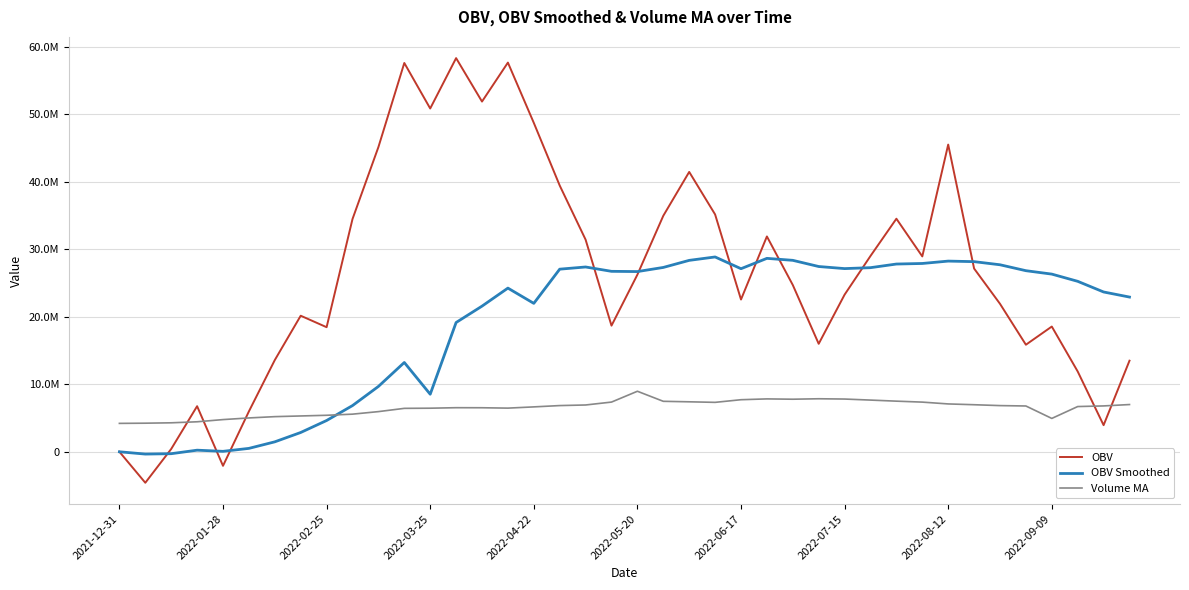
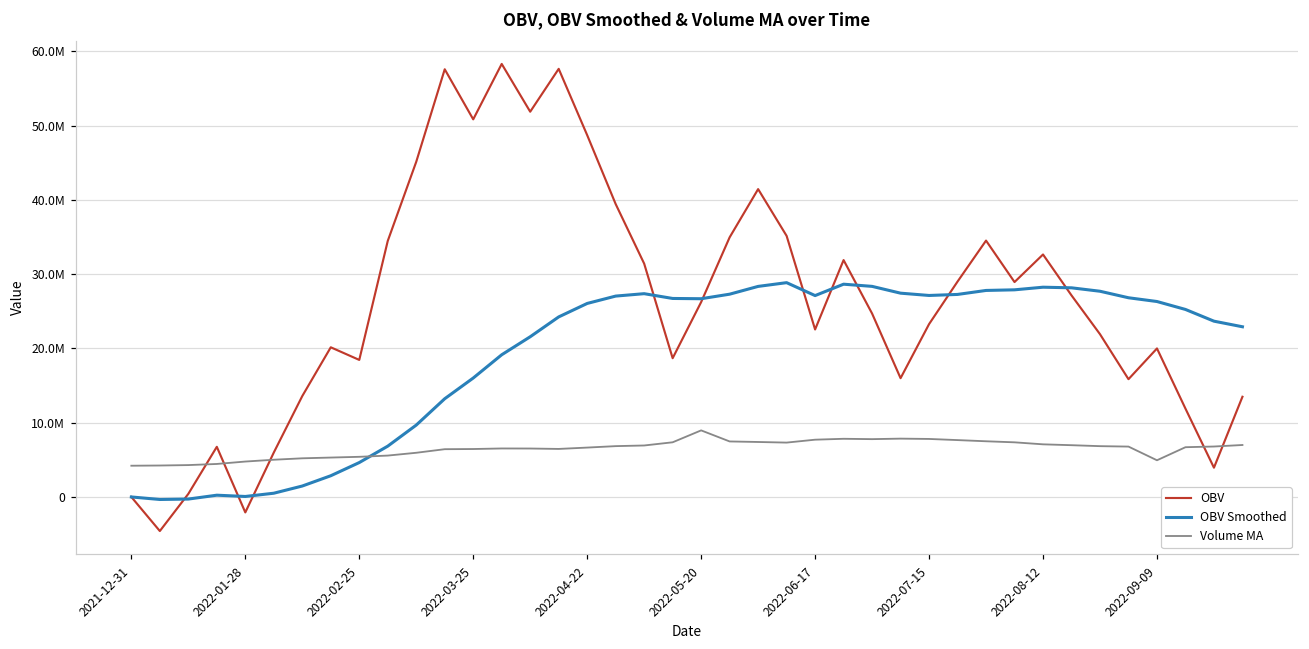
  {
    "OBV": {
      "2022-01-28": -2000000,
      "2022-02-25": 18000000,
      "2022-03-25": 51000000,
      "2022-04-22": 49000000,
      "2022-05-20": 26000000,
      "2022-06-17": 23000000,
      "2022-07-15": 23000000,
-     "2022-08-12": 46000000,
-     "2022-09-09": 19000000
+     "2022-08-12": 33000000,
+     "2022-09-09": 20000000
    },
    "OBV Smoothed": {
      "2022-01-28": 0,
      "2022-02-25": 5000000,
-     "2022-03-25": 9000000,
-     "2022-04-22": 22000000,
+     "2022-03-25": 16000000,
+     "2022-04-22": 26000000,
      "2022-05-20": 27000000,
      "2022-06-17": 27000000,
      "2022-07-15": 27000000,
      "2022-08-12": 28000000,
      "2022-09-09": 26000000
    },
    "Volume MA": {
      "2021-12-31": 4000000,
      "2022-01-28": 5000000,
      "2022-02-25": 5000000,
      "2022-03-25": 6000000,
      "2022-04-22": 7000000,
      "2022-05-20": 9000000,
      "2022-06-17": 8000000,
      "2022-07-15": 8000000,
      "2022-08-12": 7000000,
      "2022-09-09": 5000000
    }
  }
